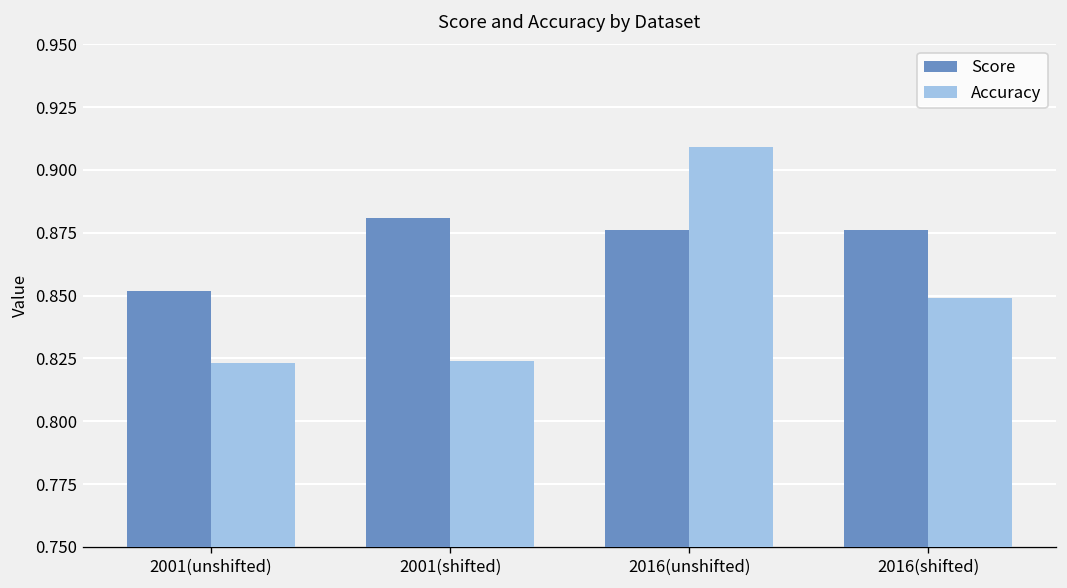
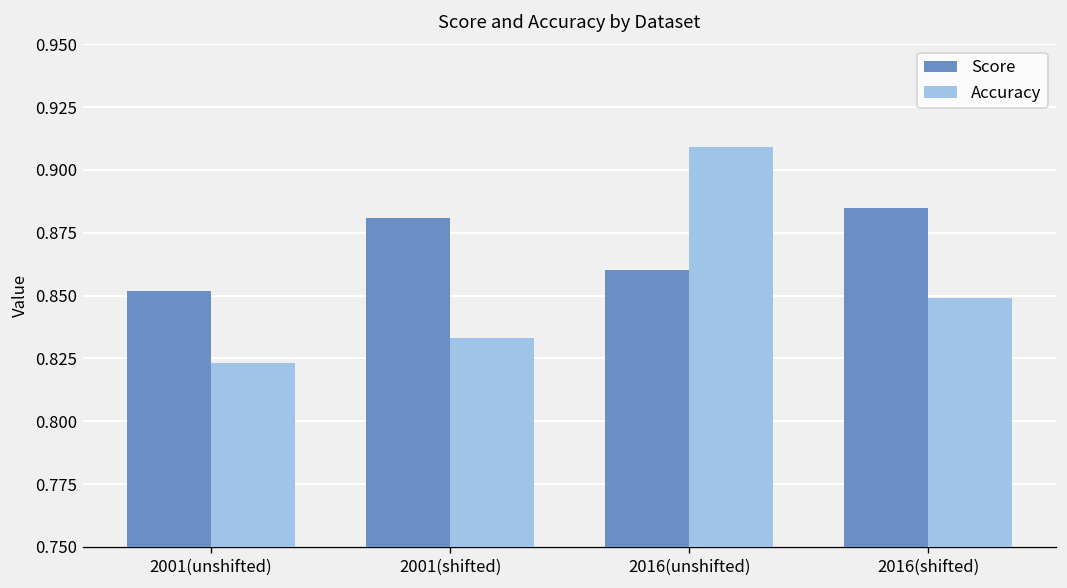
  {
    "Score": {
      "2001(unshifted)": 0.852,
      "2001(shifted)": 0.881,
-     "2016(unshifted)": 0.876,
-     "2016(shifted)": 0.876
+     "2016(unshifted)": 0.860,
+     "2016(shifted)": 0.885
    },
    "Accuracy": {
      "2001(unshifted)": 0.823,
-     "2001(shifted)": 0.824,
+     "2001(shifted)": 0.833,
      "2016(unshifted)": 0.909,
      "2016(shifted)": 0.849
    }
  }
